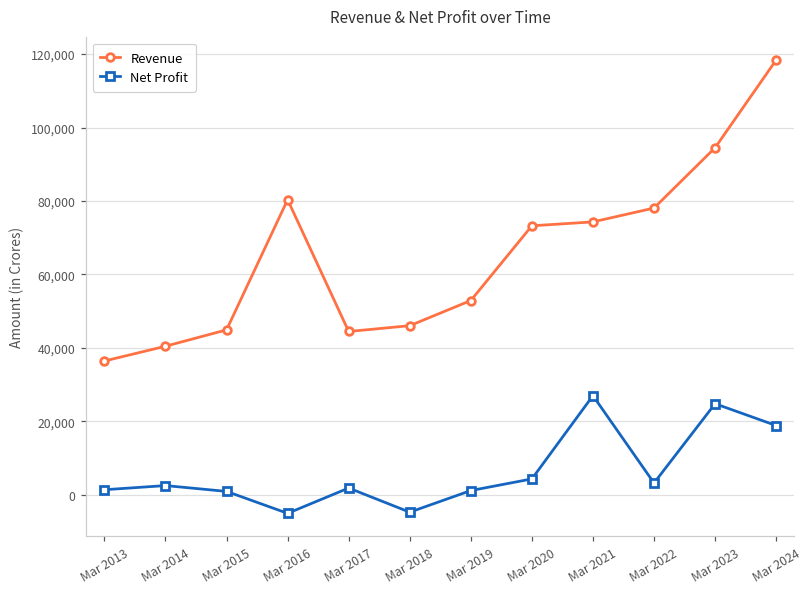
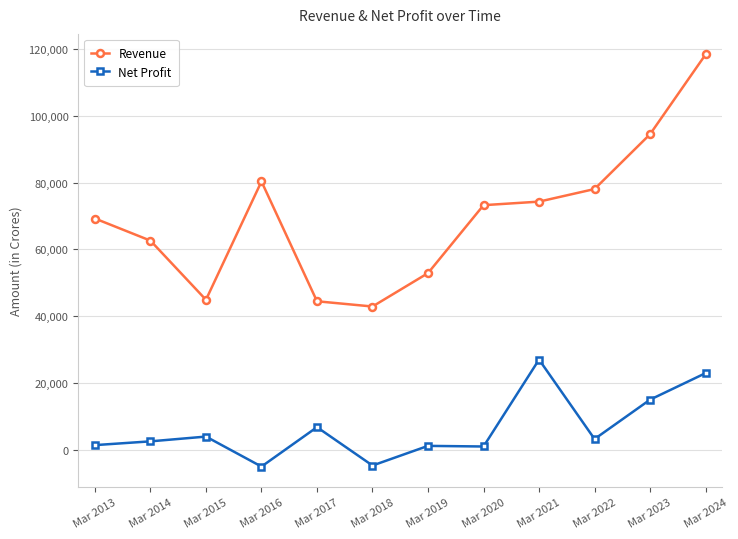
  {
    "Revenue": {
-     "Mar 2013": "36,000",
-     "Mar 2014": "40,000",
+     "Mar 2013": "69,000",
+     "Mar 2014": "63,000",
      "Mar 2015": "45,000",
      "Mar 2016": "80,000",
      "Mar 2017": "44,000",
-     "Mar 2018": "46,000",
+     "Mar 2018": "43,000",
      "Mar 2019": "53,000",
      "Mar 2020": "73,000",
      "Mar 2021": "74,000",
      "Mar 2022": "78,000",
      "Mar 2023": "95,000",
      "Mar 2024": "118,000"
    },
    "Net Profit": {
      "Mar 2013": "1,000",
      "Mar 2014": "3,000",
-     "Mar 2015": "1,000",
+     "Mar 2015": "4,000",
      "Mar 2016": "-5,000",
-     "Mar 2017": "2,000",
+     "Mar 2017": "7,000",
      "Mar 2018": "-5,000",
      "Mar 2019": "1,000",
-     "Mar 2020": "4,000",
+     "Mar 2020": "1,000",
      "Mar 2021": "27,000",
      "Mar 2022": "3,000",
-     "Mar 2023": "25,000",
-     "Mar 2024": "19,000"
+     "Mar 2023": "15,000",
+     "Mar 2024": "23,000"
    }
  }
